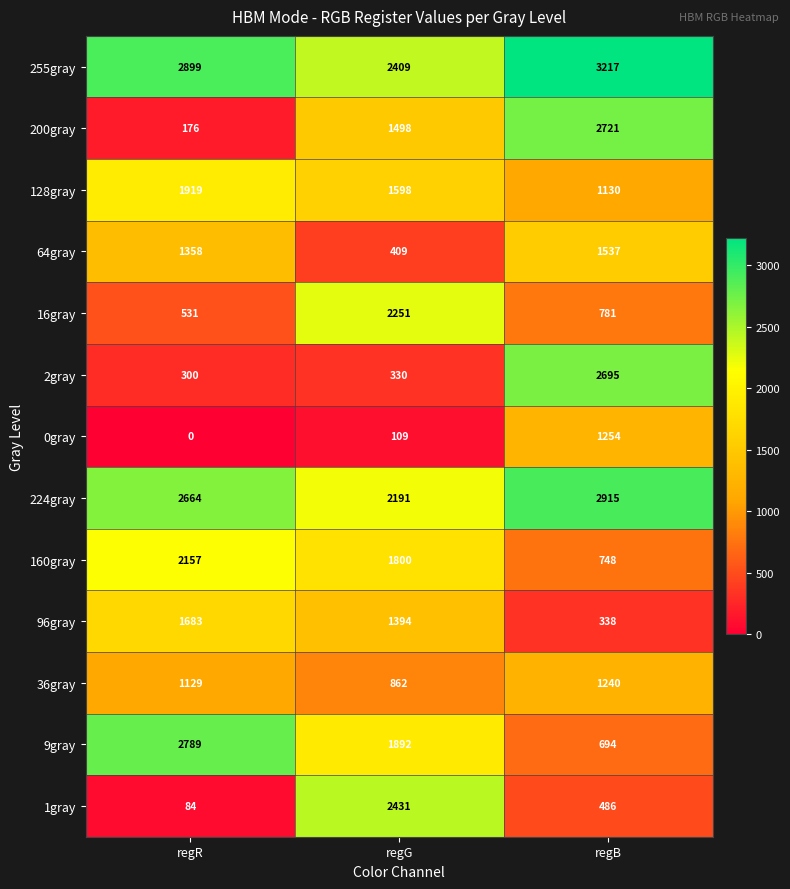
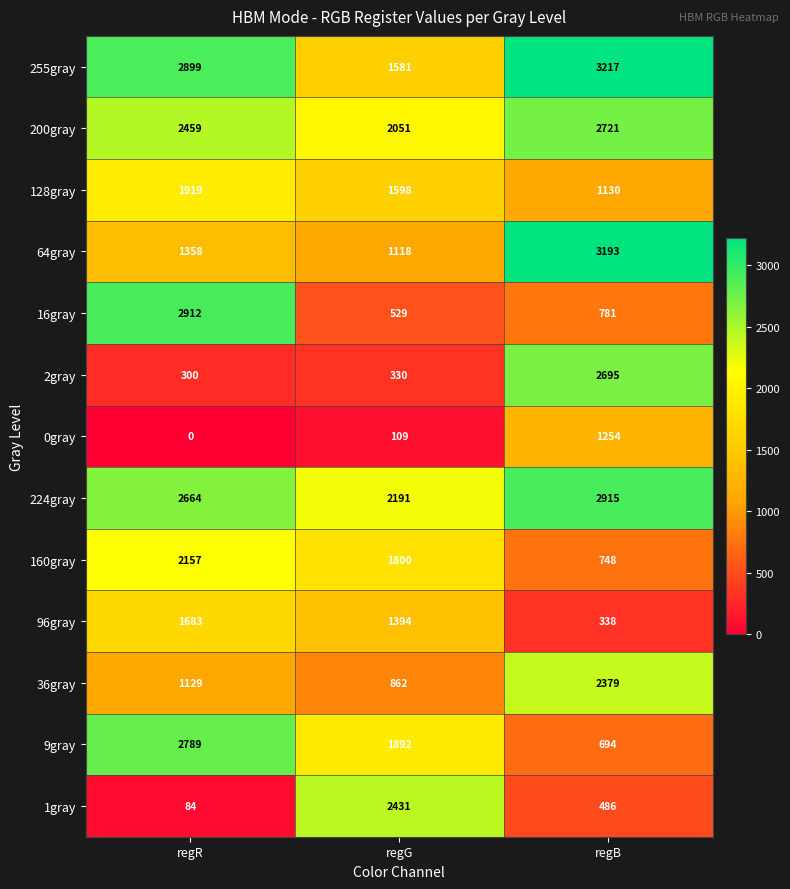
  {
    "255gray": {
      "regR": 2899,
-     "regG": 2409,
+     "regG": 1581,
      "regB": 3217
    },
    "200gray": {
-     "regR": 176,
-     "regG": 1498,
+     "regR": 2459,
+     "regG": 2051,
      "regB": 2721
    },
    "128gray": {
      "regR": 1919,
      "regG": 1598,
      "regB": 1130
    },
    "64gray": {
      "regR": 1358,
-     "regG": 409,
-     "regB": 1537
+     "regG": 1118,
+     "regB": 3193
    },
    "16gray": {
-     "regR": 531,
-     "regG": 2251,
+     "regR": 2912,
+     "regG": 529,
      "regB": 781
    },
    "2gray": {
      "regR": 300,
      "regG": 330,
      "regB": 2695
    },
    "0gray": {
      "regR": 0,
      "regG": 109,
      "regB": 1254
    },
    "224gray": {
      "regR": 2664,
      "regG": 2191,
      "regB": 2915
    },
    "160gray": {
      "regR": 2157,
      "regG": 1800,
      "regB": 748
    },
    "96gray": {
      "regR": 1683,
      "regG": 1394,
      "regB": 338
    },
    "36gray": {
      "regR": 1129,
      "regG": 862,
-     "regB": 1240
+     "regB": 2379
    },
    "9gray": {
      "regR": 2789,
      "regG": 1892,
      "regB": 694
    },
    "1gray": {
      "regR": 84,
      "regG": 2431,
      "regB": 486
    }
  }
